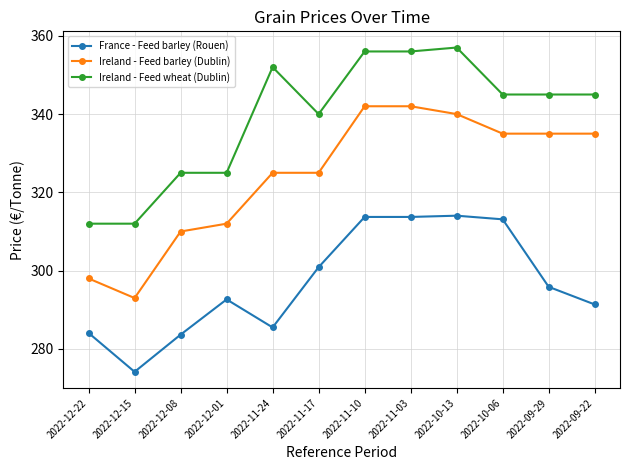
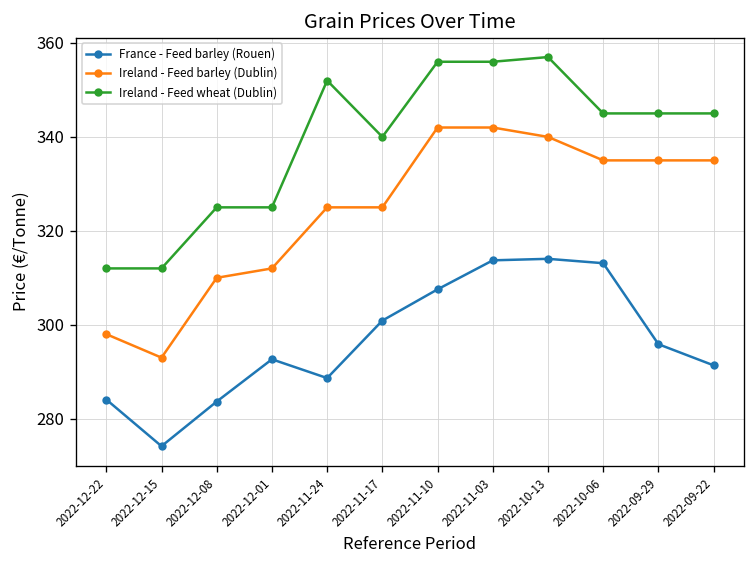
  {
    "France - Feed barley (Rouen)": {
      "2022-12-22": 284,
      "2022-12-15": 274,
      "2022-12-08": 284,
      "2022-12-01": 293,
-     "2022-11-24": 285,
+     "2022-11-24": 289,
      "2022-11-17": 301,
-     "2022-11-10": 314,
+     "2022-11-10": 308,
      "2022-11-03": 314,
      "2022-10-13": 314,
      "2022-10-06": 313,
      "2022-09-29": 296,
      "2022-09-22": 291
    },
    "Ireland - Feed barley (Dublin)": {
      "2022-12-22": 298,
      "2022-12-15": 293,
      "2022-12-08": 310,
      "2022-12-01": 312,
      "2022-11-24": 325,
      "2022-11-17": 325,
      "2022-11-10": 342,
      "2022-11-03": 342,
      "2022-10-13": 340,
      "2022-10-06": 335,
      "2022-09-29": 335,
      "2022-09-22": 335
    },
    "Ireland - Feed wheat (Dublin)": {
      "2022-12-22": 312,
      "2022-12-15": 312,
      "2022-12-08": 325,
      "2022-12-01": 325,
      "2022-11-24": 352,
      "2022-11-17": 340,
      "2022-11-10": 356,
      "2022-11-03": 356,
      "2022-10-13": 357,
      "2022-10-06": 345,
      "2022-09-29": 345,
      "2022-09-22": 345
    }
  }
